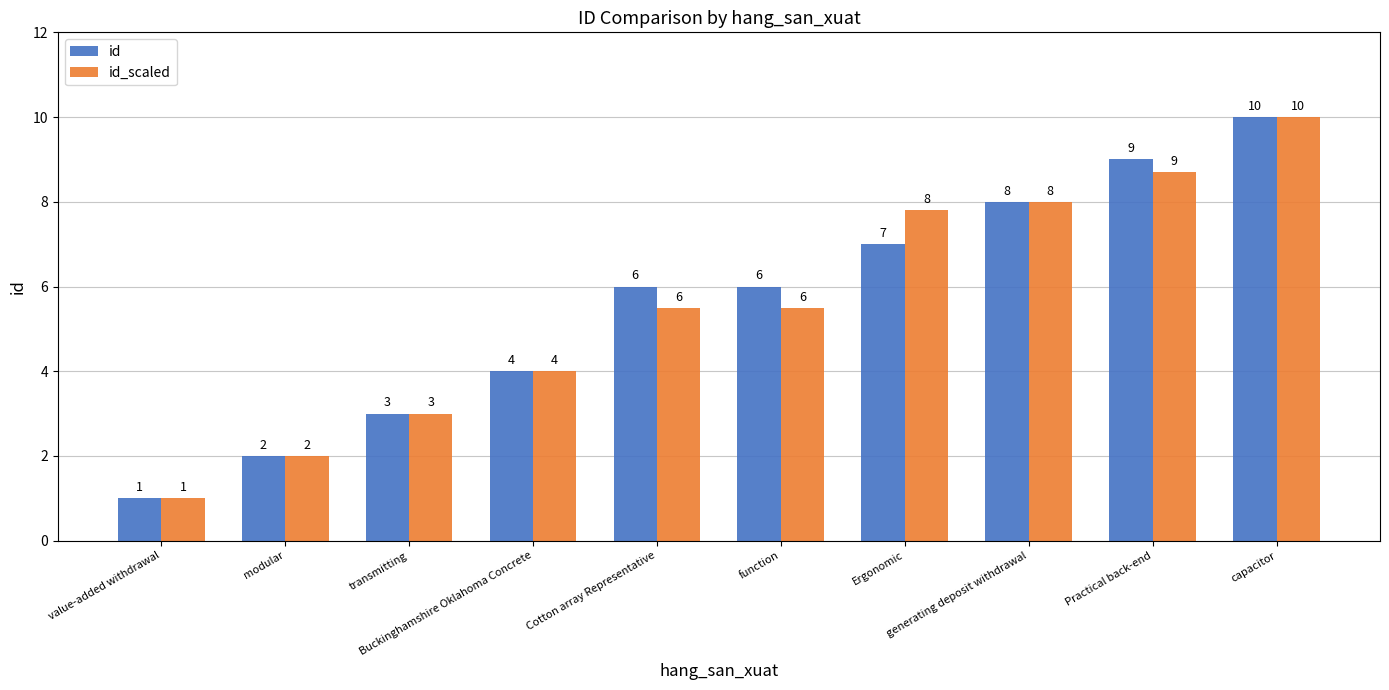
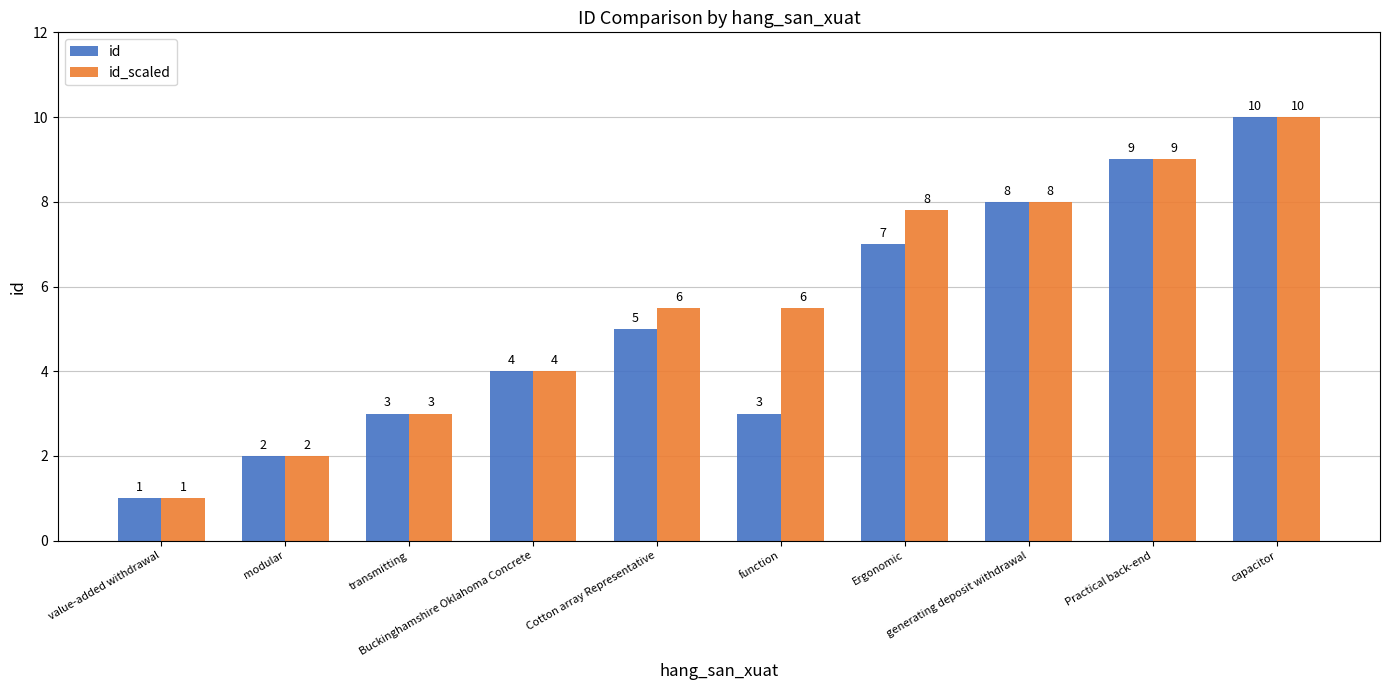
  {
    "id": {
      "value-added withdrawal": 1,
      "modular": 2,
      "transmitting": 3,
      "Buckinghamshire Oklahoma Concrete": 4,
-     "Cotton array Representative": 6,
-     "function": 6,
+     "Cotton array Representative": 5,
+     "function": 3,
      "Ergonomic": 7,
      "generating deposit withdrawal": 8,
      "Practical back-end": 9,
      "capacitor": 10
    },
    "id_scaled": {
-     "Practical back-end": 8.7
+     "Practical back-end": 9.0
    }
  }
